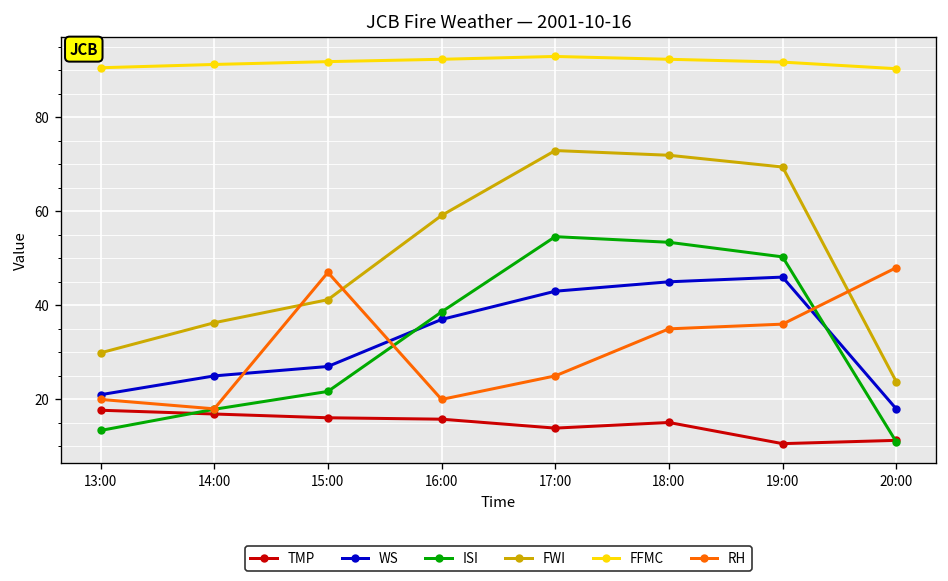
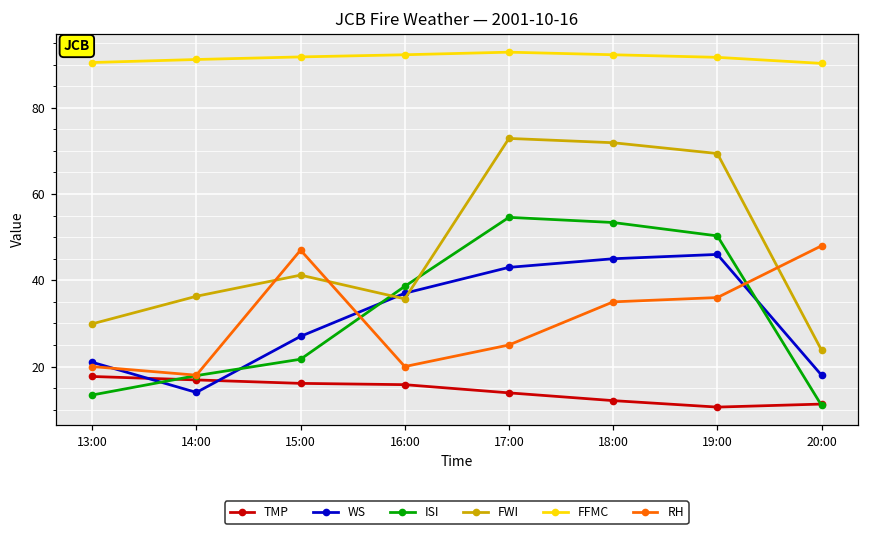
  {
    "TMP": {
      "13:00": 18,
      "14:00": 17,
      "15:00": 16,
      "16:00": 16,
      "17:00": 14,
-     "18:00": 15,
+     "18:00": 12,
      "19:00": 11
    },
    "WS": {
      "13:00": 21,
-     "14:00": 25,
+     "14:00": 14,
      "15:00": 27,
      "16:00": 37,
      "17:00": 43,
      "18:00": 45,
      "19:00": 46,
      "20:00": 18
    },
    "ISI": {
      "13:00": 13,
      "15:00": 22,
      "16:00": 39,
      "17:00": 55,
      "18:00": 53,
      "19:00": 50
    },
    "FWI": {
      "13:00": 30,
      "14:00": 36,
      "15:00": 41,
-     "16:00": 59,
+     "16:00": 36,
      "17:00": 73,
      "18:00": 72,
      "19:00": 69,
      "20:00": 24
    },
    "FFMC": {
      "13:00": 91,
      "14:00": 91,
      "15:00": 92,
      "16:00": 92,
      "17:00": 93,
      "18:00": 92,
      "19:00": 92,
      "20:00": 90
    },
    "RH": {
      "13:00": 20,
      "15:00": 47,
      "16:00": 20,
      "17:00": 25,
      "18:00": 35,
      "19:00": 36,
      "20:00": 48
    }
  }
